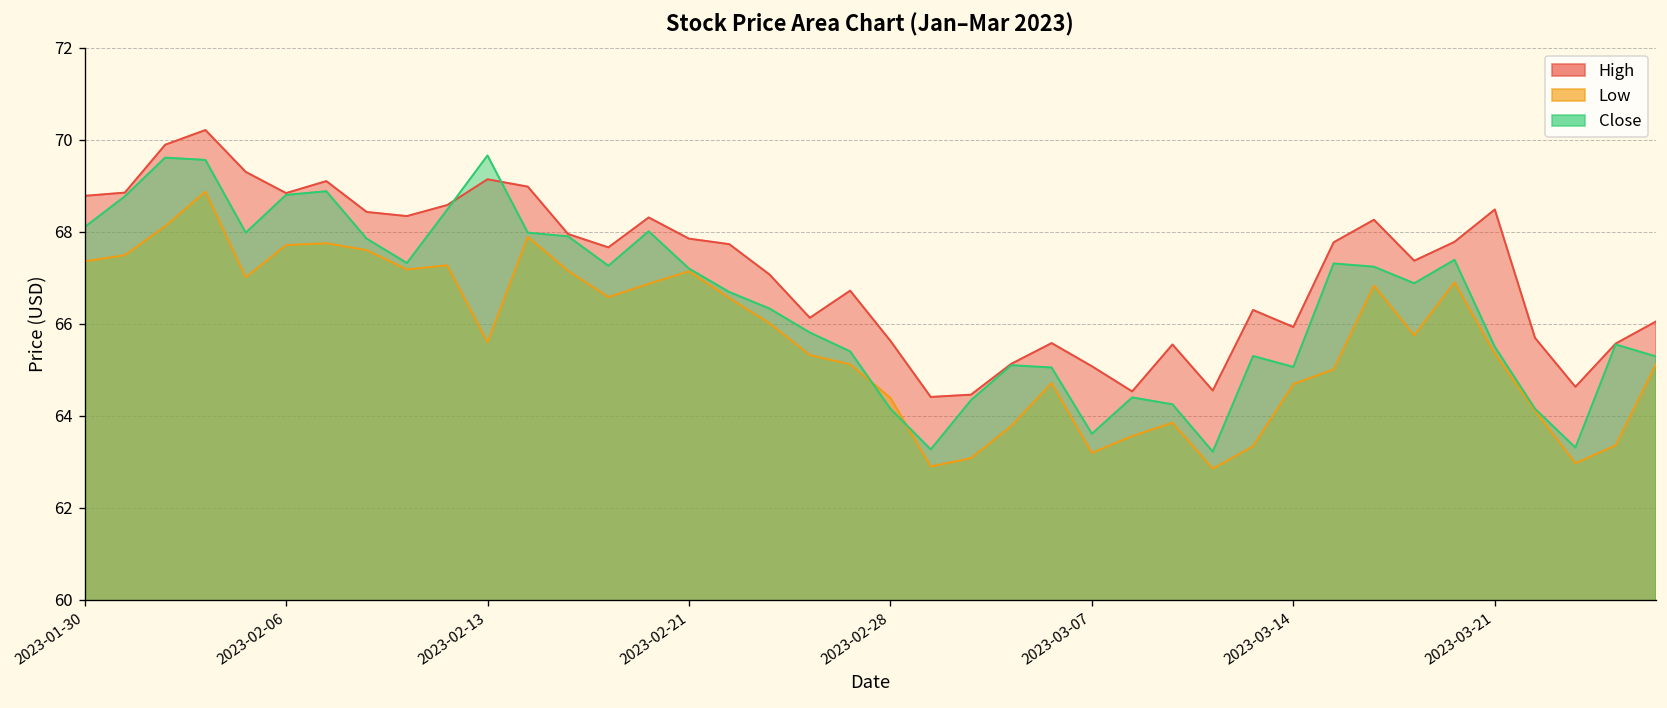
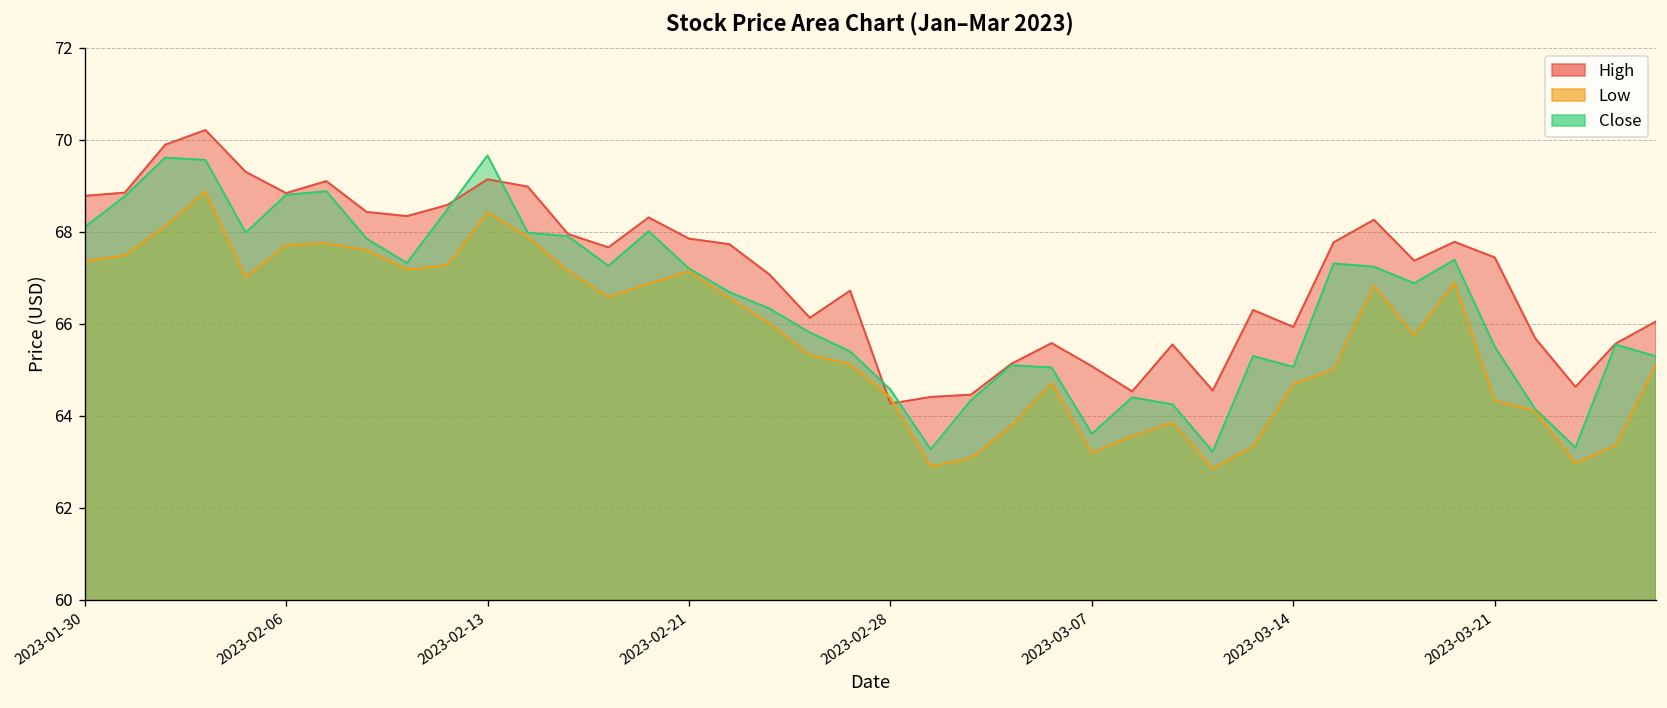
  {
    "High": {
      "2023-01-30": 68.8,
      "2023-02-13": 69.1,
      "2023-02-21": 67.8,
-     "2023-02-28": 65.6,
+     "2023-02-28": 64.3,
      "2023-03-07": 65.1,
      "2023-03-14": 65.9,
-     "2023-03-21": 68.5
+     "2023-03-21": 67.4
    },
    "Low": {
      "2023-01-30": 67.4,
      "2023-02-06": 67.7,
-     "2023-02-13": 65.6,
+     "2023-02-13": 68.4,
      "2023-02-28": 64.4,
      "2023-03-07": 63.2,
      "2023-03-14": 64.7,
-     "2023-03-21": 65.4
+     "2023-03-21": 64.3
    },
    "Close": {
      "2023-01-30": 68.1,
      "2023-02-13": 69.7,
-     "2023-02-28": 64.2,
+     "2023-02-28": 64.6,
      "2023-03-07": 63.6,
      "2023-03-14": 65.1,
      "2023-03-21": 65.5
    }
  }
